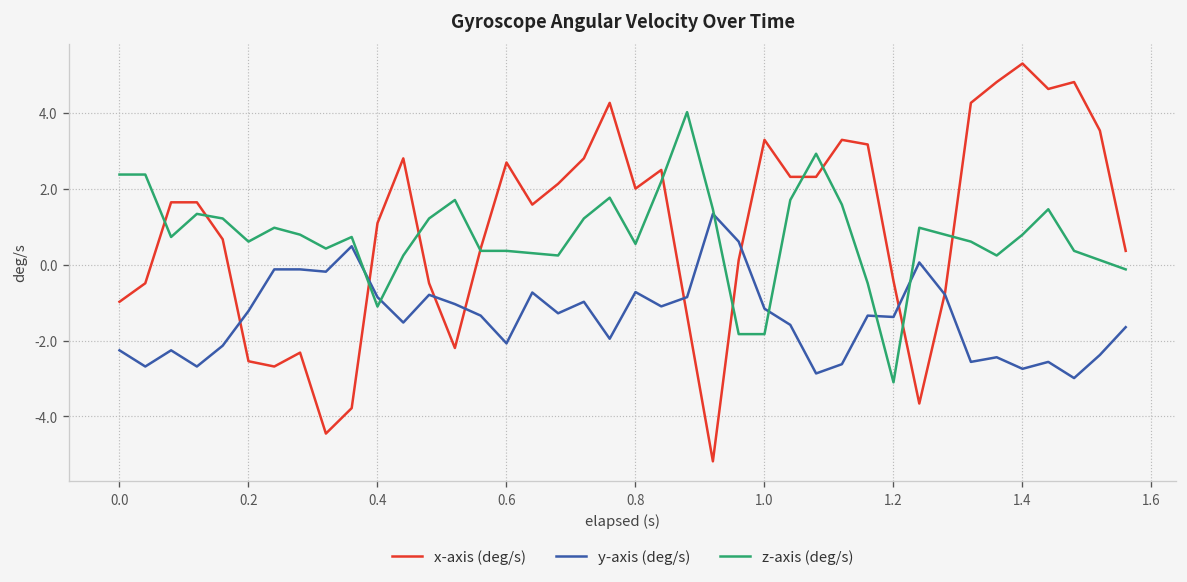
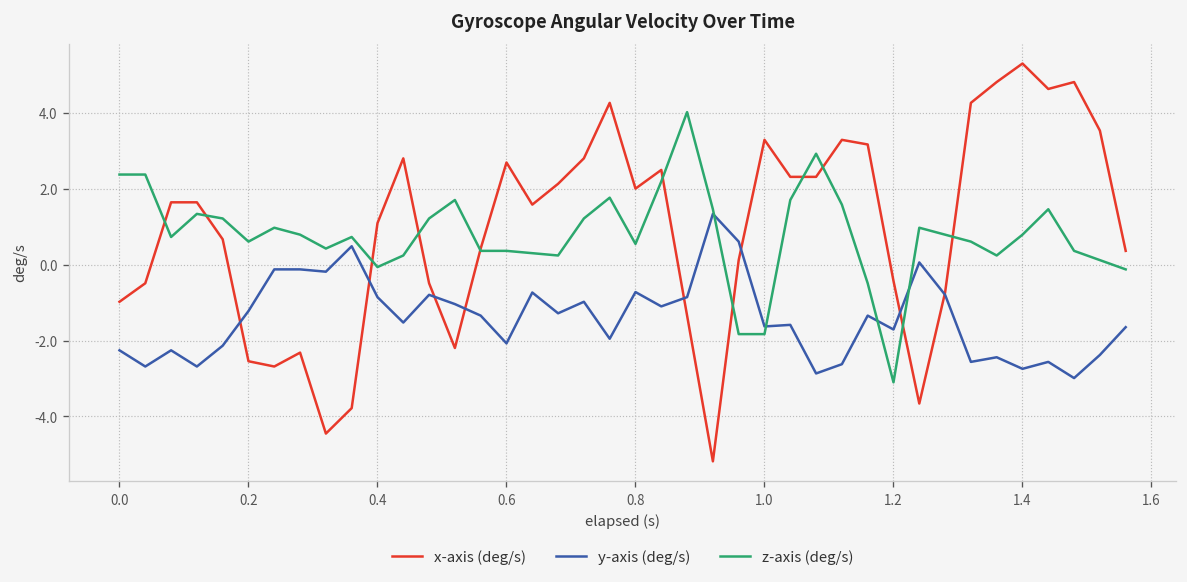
  {
    "x-axis (deg/s)": {
      "0.0": -1.0,
      "0.2": -2.5,
      "0.4": 1.1,
      "0.6": 2.7,
      "0.8": 2.0,
      "1.0": 3.3,
      "1.2": -0.4,
      "1.4": 5.3
    },
    "y-axis (deg/s)": {
      "0.0": -2.3,
      "0.2": -1.2,
      "0.4": -0.9,
      "0.6": -2.1,
      "0.8": -0.7,
-     "1.0": -1.2,
-     "1.2": -1.4,
+     "1.0": -1.6,
+     "1.2": -1.7,
      "1.4": -2.7
    },
    "z-axis (deg/s)": {
      "0.0": 2.4,
      "0.2": 0.6,
-     "0.4": -1.1,
+     "0.4": -0.1,
      "0.6": 0.4,
      "0.8": 0.5,
      "1.0": -1.8,
      "1.2": -3.1,
      "1.4": 0.8
    }
  }
